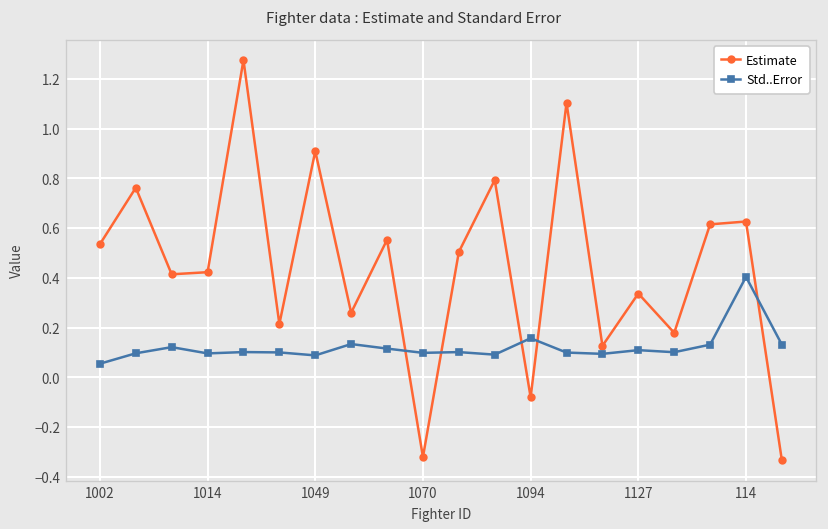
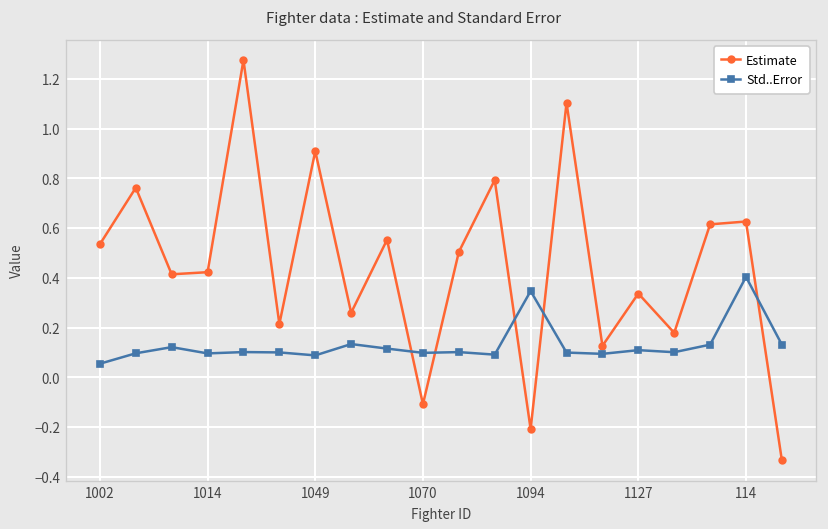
  {
    "Estimate": {
      "1002": 0.53,
      "1014": 0.42,
      "1049": 0.91,
-     "1070": -0.32,
-     "1094": -0.08,
+     "1070": -0.11,
+     "1094": -0.21,
      "1127": 0.34,
      "114": 0.63
    },
    "Std..Error": {
      "1002": 0.05,
      "1014": 0.10,
      "1049": 0.09,
      "1070": 0.10,
-     "1094": 0.16,
+     "1094": 0.35,
      "1127": 0.11,
      "114": 0.40
    }
  }
